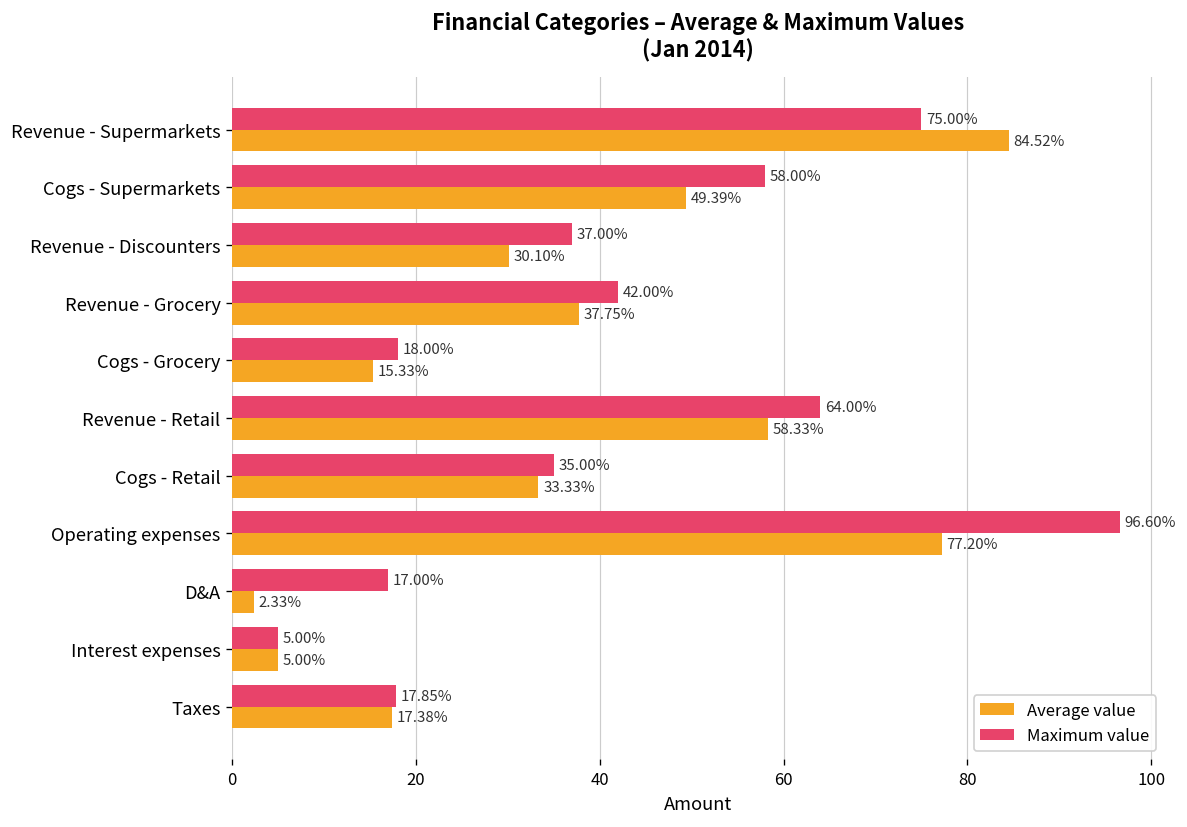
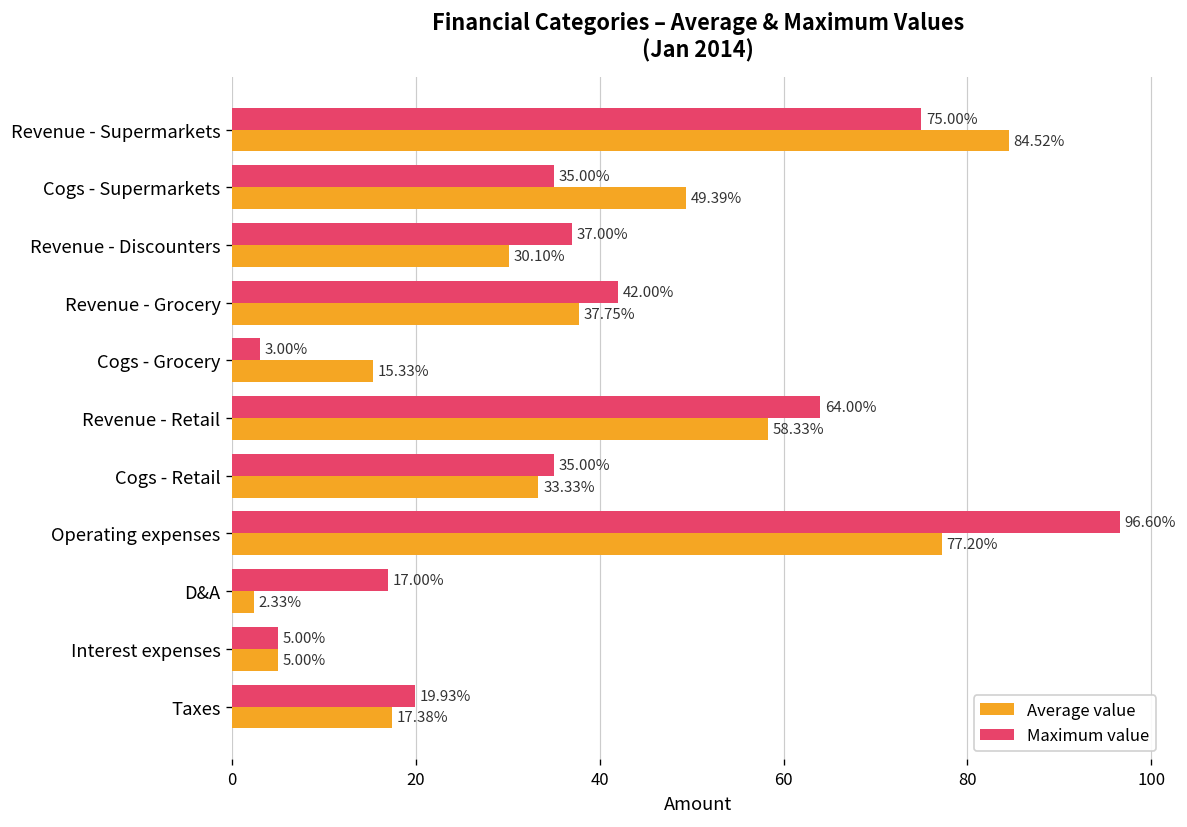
  {
    "Average value": {
      "Revenue - Supermarkets": "84.52%",
      "Cogs - Supermarkets": "49.39%",
      "Revenue - Discounters": "30.10%",
      "Revenue - Grocery": "37.75%",
      "Cogs - Grocery": "15.33%",
      "Revenue - Retail": "58.33%",
      "Cogs - Retail": "33.33%",
      "Operating expenses": "77.20%",
      "D&A": "2.33%",
      "Interest expenses": "5.00%",
      "Taxes": "17.38%"
    },
    "Maximum value": {
      "Revenue - Supermarkets": "75.00%",
-     "Cogs - Supermarkets": "58.00%",
+     "Cogs - Supermarkets": "35.00%",
      "Revenue - Discounters": "37.00%",
      "Revenue - Grocery": "42.00%",
-     "Cogs - Grocery": "18.00%",
+     "Cogs - Grocery": "3.00%",
      "Revenue - Retail": "64.00%",
      "Cogs - Retail": "35.00%",
      "Operating expenses": "96.60%",
      "D&A": "17.00%",
      "Interest expenses": "5.00%",
-     "Taxes": "17.85%"
+     "Taxes": "19.93%"
    }
  }
